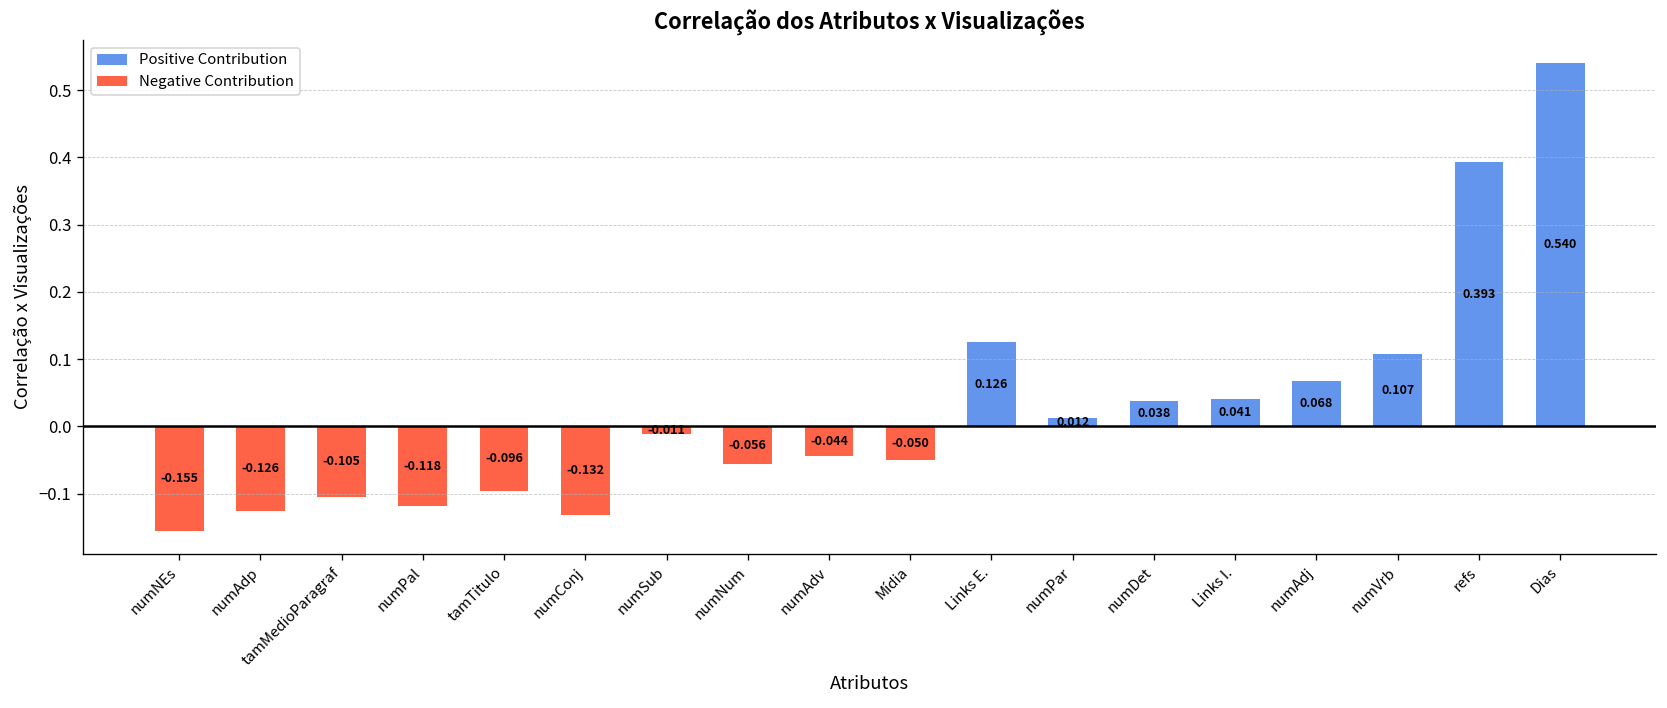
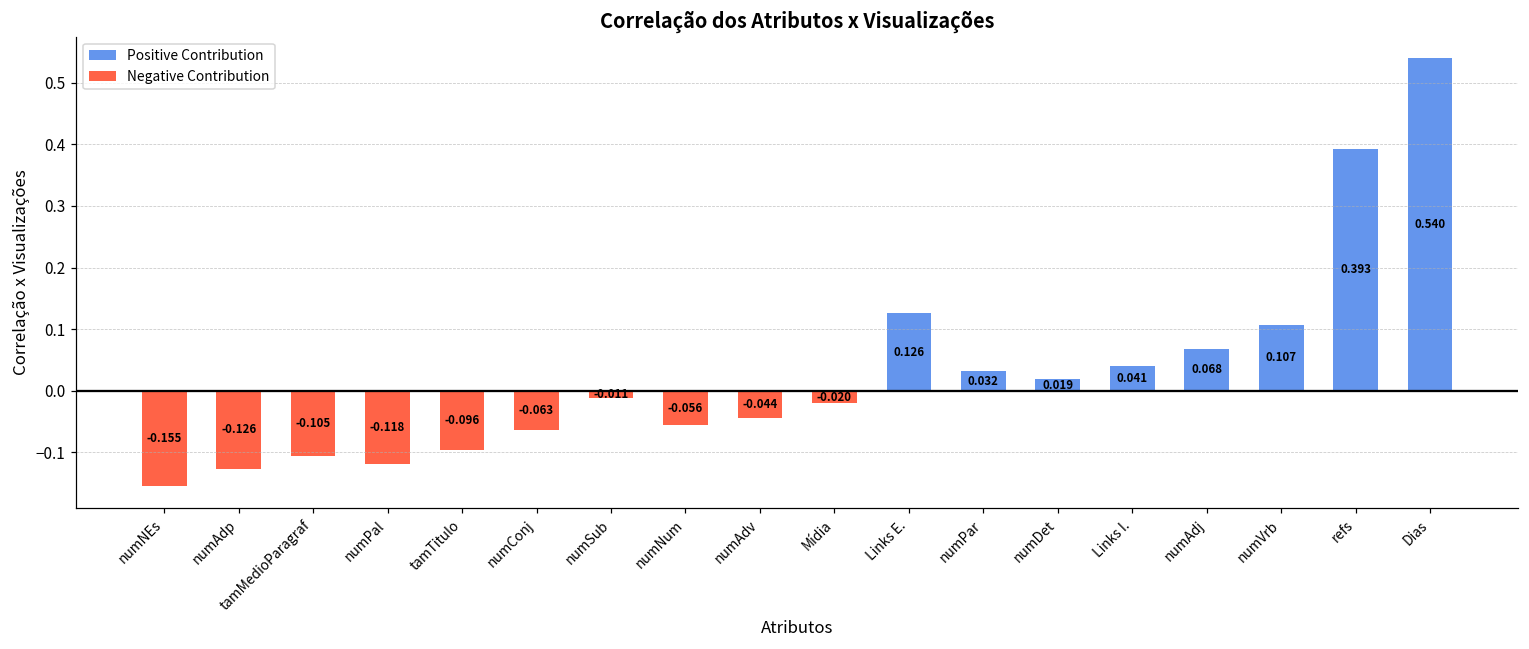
  {
    "Positive Contribution": {
      "Links E.": 0.126,
-     "numPar": 0.012,
-     "numDet": 0.038,
+     "numPar": 0.032,
+     "numDet": 0.019,
      "Links I.": 0.041,
      "numAdj": 0.068,
      "numVrb": 0.107,
      "refs": 0.393,
      "Dias": 0.540
    },
    "Negative Contribution": {
      "numNEs": -0.155,
      "numAdp": -0.126,
      "tamMedioParagraf": -0.105,
      "numPal": -0.118,
      "tamTitulo": -0.096,
-     "numConj": -0.132,
+     "numConj": -0.063,
      "numSub": -0.011,
      "numNum": -0.056,
      "numAdv": -0.044,
-     "Mídia": -0.050
+     "Mídia": -0.020
    }
  }
